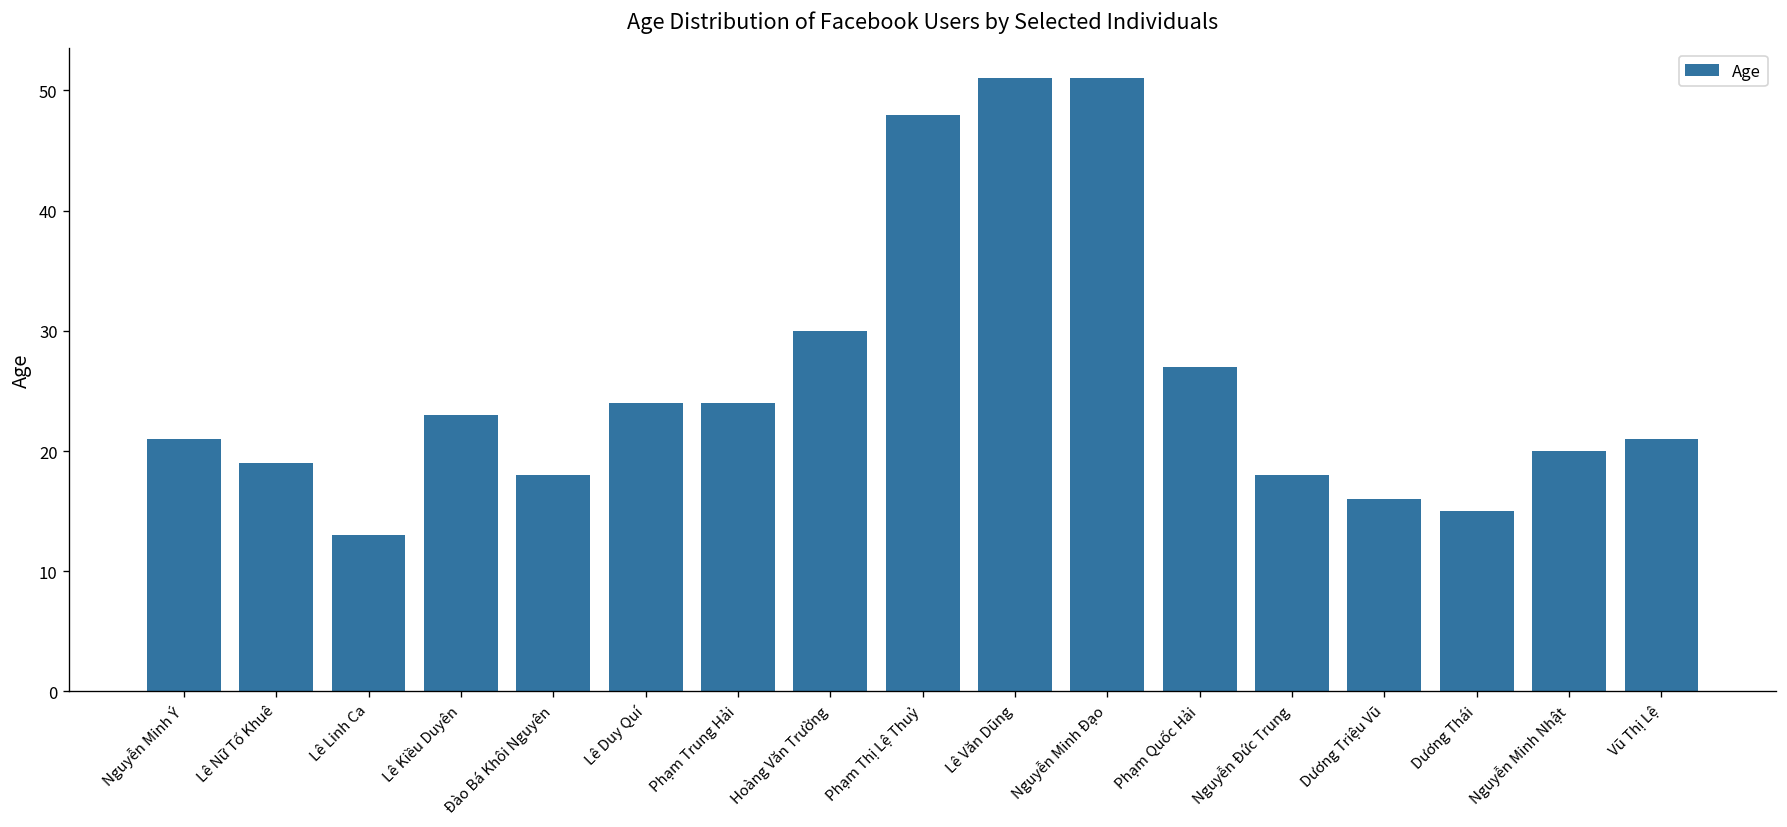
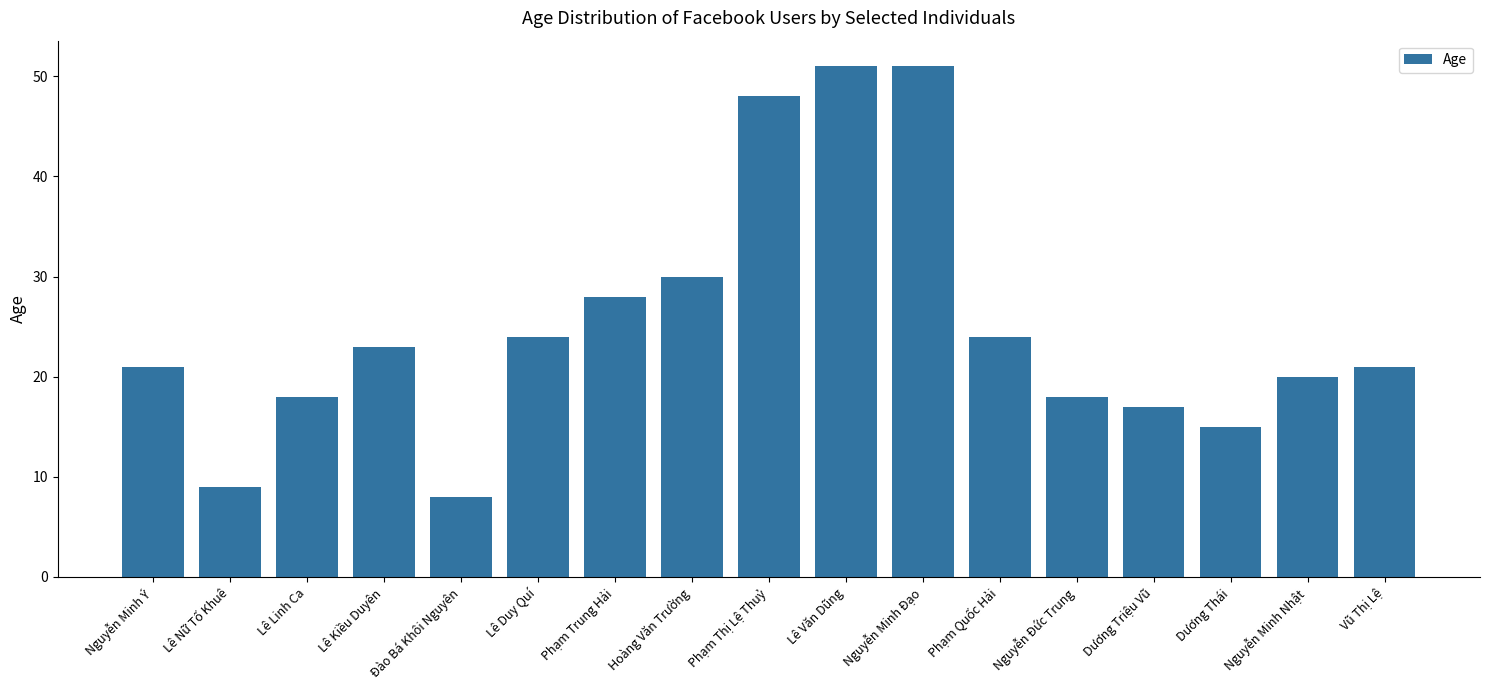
  {
    "Nguyễn Minh Ý": 21,
-   "Lê Nữ Tố Khuê": 19,
-   "Lê Linh Ca": 13,
+   "Lê Nữ Tố Khuê": 9,
+   "Lê Linh Ca": 18,
    "Lê Kiều Duyên": 23,
-   "Đào Bá Khôi Nguyên": 18,
+   "Đào Bá Khôi Nguyên": 8,
    "Lê Duy Quí": 24,
-   "Phạm Trung Hải": 24,
+   "Phạm Trung Hải": 28,
    "Hoàng Văn Trường": 30,
    "Phạm Thị Lệ Thuỷ": 48,
    "Lê Văn Dũng": 51,
    "Nguyễn Minh Đạo": 51,
-   "Phạm Quốc Hải": 27,
+   "Phạm Quốc Hải": 24,
    "Nguyễn Đức Trung": 18,
-   "Dương Triệu Vũ": 16,
+   "Dương Triệu Vũ": 17,
    "Dương Thái": 15,
    "Nguyễn Minh Nhật": 20,
    "Vũ Thị Lệ": 21
  }
